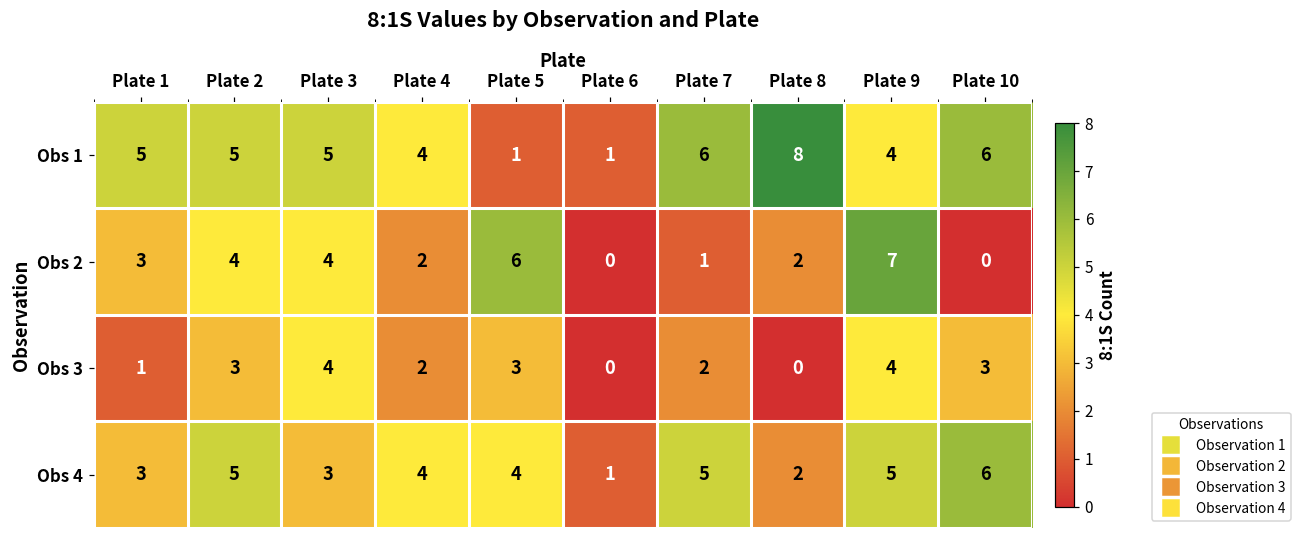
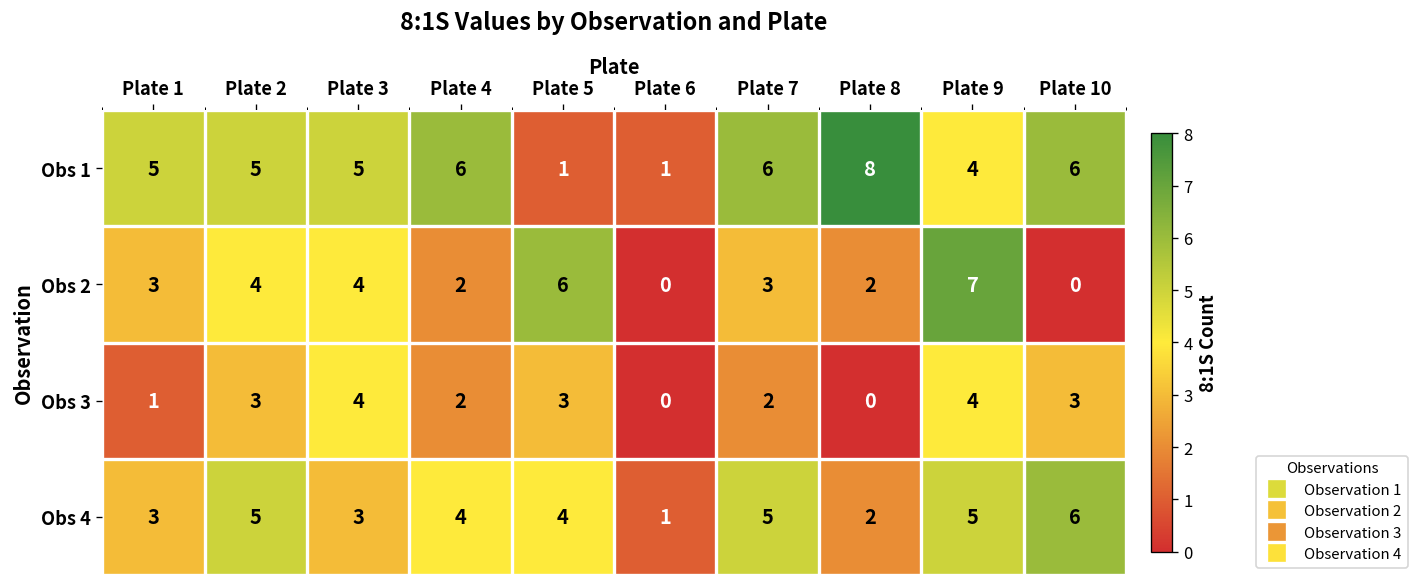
  {
    "Obs 1": {
      "Plate 1": 5,
      "Plate 2": 5,
      "Plate 3": 5,
-     "Plate 4": 4,
+     "Plate 4": 6,
      "Plate 5": 1,
      "Plate 6": 1,
      "Plate 7": 6,
      "Plate 8": 8,
      "Plate 9": 4,
      "Plate 10": 6
    },
    "Obs 2": {
      "Plate 1": 3,
      "Plate 2": 4,
      "Plate 3": 4,
      "Plate 4": 2,
      "Plate 5": 6,
      "Plate 6": 0,
-     "Plate 7": 1,
+     "Plate 7": 3,
      "Plate 8": 2,
      "Plate 9": 7,
      "Plate 10": 0
    },
    "Obs 3": {
      "Plate 1": 1,
      "Plate 2": 3,
      "Plate 3": 4,
      "Plate 4": 2,
      "Plate 5": 3,
      "Plate 6": 0,
      "Plate 7": 2,
      "Plate 8": 0,
      "Plate 9": 4,
      "Plate 10": 3
    },
    "Obs 4": {
      "Plate 1": 3,
      "Plate 2": 5,
      "Plate 3": 3,
      "Plate 4": 4,
      "Plate 5": 4,
      "Plate 6": 1,
      "Plate 7": 5,
      "Plate 8": 2,
      "Plate 9": 5,
      "Plate 10": 6
    }
  }
